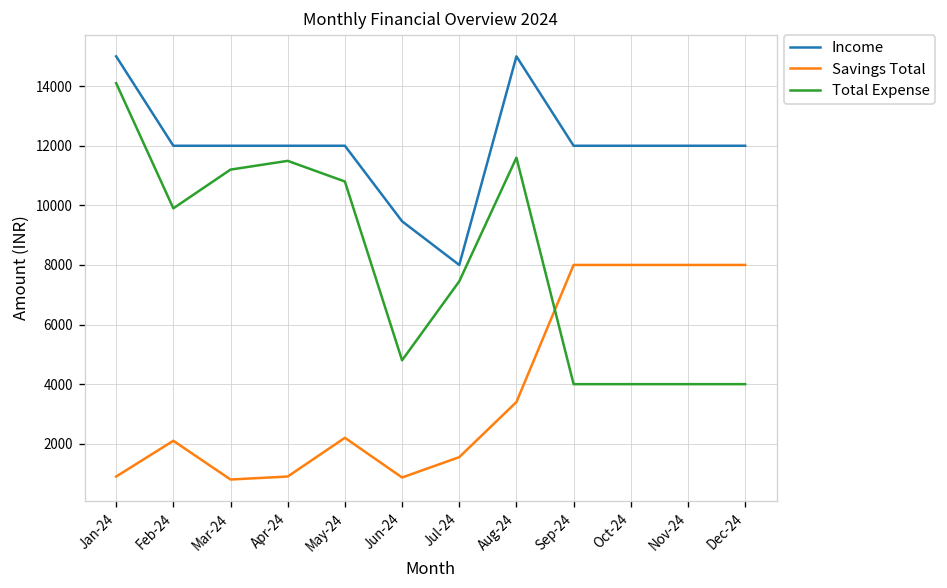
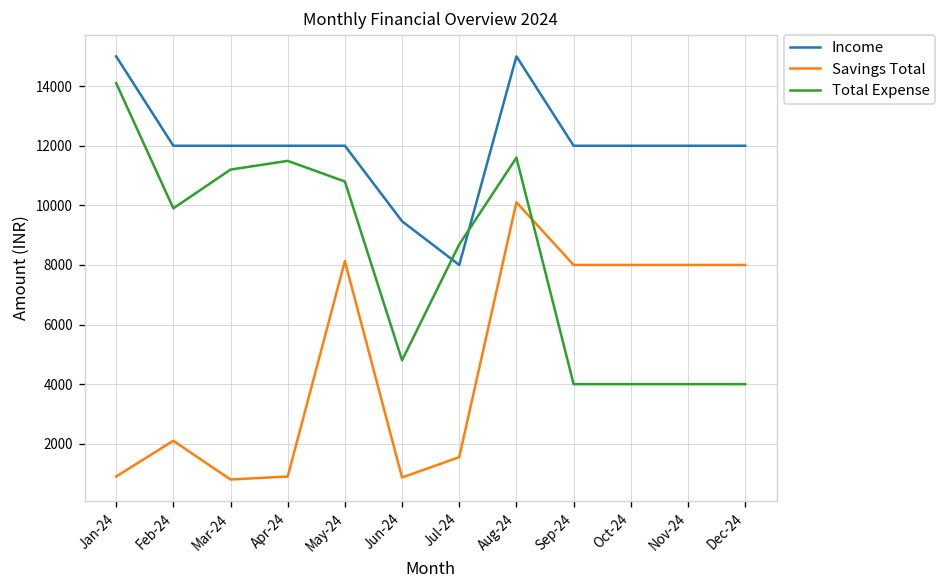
  {
    "Income": {
      "Jan-24": 15000,
      "Feb-24": 12000,
      "Mar-24": 12000,
      "Apr-24": 12000,
      "May-24": 12000,
      "Jun-24": 9500,
      "Jul-24": 8000,
      "Aug-24": 15000,
      "Sep-24": 12000,
      "Oct-24": 12000,
      "Nov-24": 12000,
      "Dec-24": 12000
    },
    "Savings Total": {
      "Jan-24": 900,
      "Feb-24": 2100,
      "Mar-24": 800,
      "Apr-24": 900,
-     "May-24": 2200,
+     "May-24": 8100,
      "Jun-24": 900,
      "Jul-24": 1600,
-     "Aug-24": 3400,
+     "Aug-24": 10100,
      "Sep-24": 8000,
      "Oct-24": 8000,
      "Nov-24": 8000,
      "Dec-24": 8000
    },
    "Total Expense": {
      "Jan-24": 14100,
      "Feb-24": 9900,
      "Mar-24": 11200,
      "Apr-24": 11500,
      "May-24": 10800,
      "Jun-24": 4800,
-     "Jul-24": 7500,
+     "Jul-24": 8700,
      "Aug-24": 11600,
      "Sep-24": 4000,
      "Oct-24": 4000,
      "Nov-24": 4000,
      "Dec-24": 4000
    }
  }
